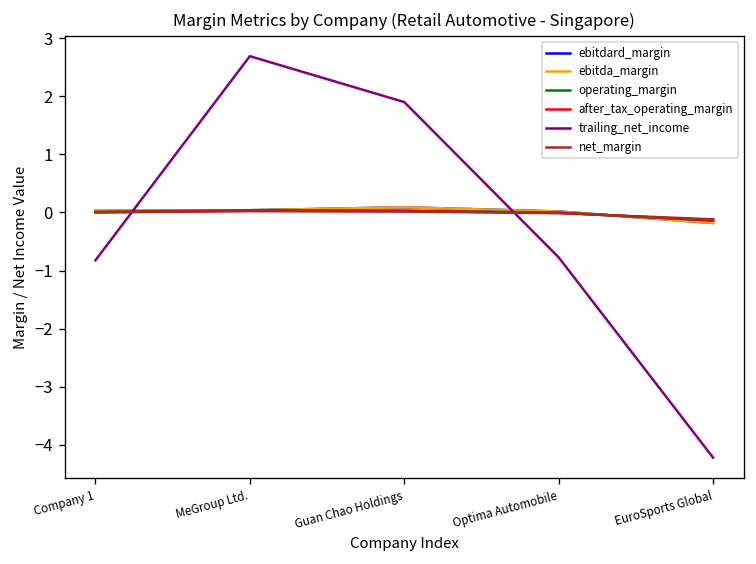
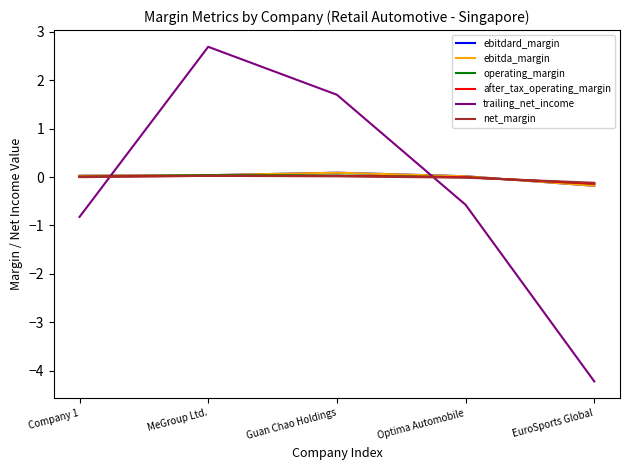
  {
    "ebitda_margin": {
      "Guan Chao Holdings": 0.1
    },
    "trailing_net_income": {
      "Company 1": -0.8,
      "MeGroup Ltd.": 2.7,
-     "Guan Chao Holdings": 1.9,
-     "Optima Automobile": -0.8,
+     "Guan Chao Holdings": 1.7,
+     "Optima Automobile": -0.6,
      "EuroSports Global": -4.2
    }
  }
